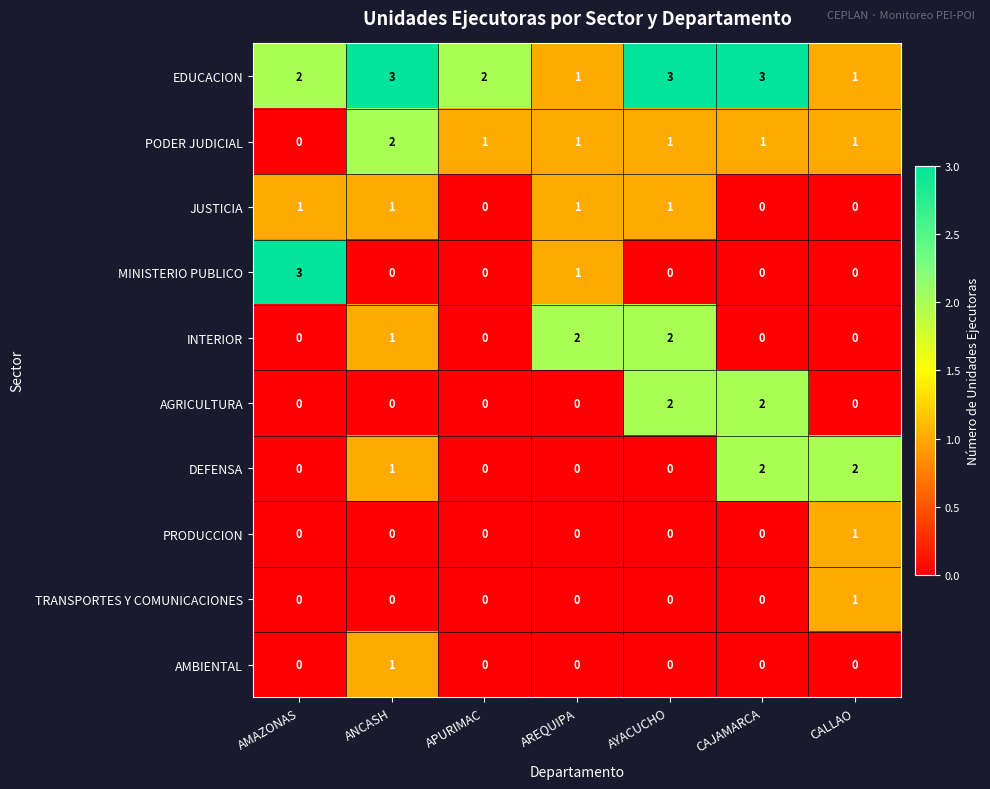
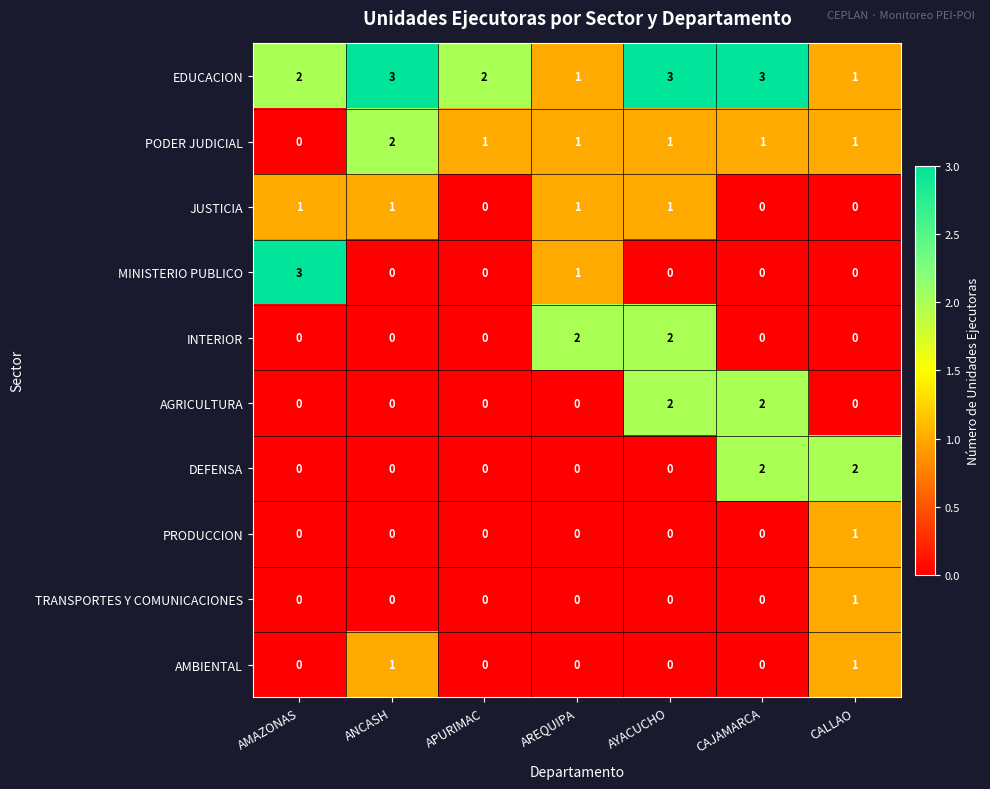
  {
    "EDUCACION": {
      "AMAZONAS": 2,
      "ANCASH": 3,
      "APURIMAC": 2,
      "AREQUIPA": 1,
      "AYACUCHO": 3,
      "CAJAMARCA": 3,
      "CALLAO": 1
    },
    "PODER JUDICIAL": {
      "AMAZONAS": 0,
      "ANCASH": 2,
      "APURIMAC": 1,
      "AREQUIPA": 1,
      "AYACUCHO": 1,
      "CAJAMARCA": 1,
      "CALLAO": 1
    },
    "JUSTICIA": {
      "AMAZONAS": 1,
      "ANCASH": 1,
      "APURIMAC": 0,
      "AREQUIPA": 1,
      "AYACUCHO": 1,
      "CAJAMARCA": 0,
      "CALLAO": 0
    },
    "MINISTERIO PUBLICO": {
      "AMAZONAS": 3,
      "ANCASH": 0,
      "APURIMAC": 0,
      "AREQUIPA": 1,
      "AYACUCHO": 0,
      "CAJAMARCA": 0,
      "CALLAO": 0
    },
    "INTERIOR": {
      "AMAZONAS": 0,
-     "ANCASH": 1,
+     "ANCASH": 0,
      "APURIMAC": 0,
      "AREQUIPA": 2,
      "AYACUCHO": 2,
      "CAJAMARCA": 0,
      "CALLAO": 0
    },
    "AGRICULTURA": {
      "AMAZONAS": 0,
      "ANCASH": 0,
      "APURIMAC": 0,
      "AREQUIPA": 0,
      "AYACUCHO": 2,
      "CAJAMARCA": 2,
      "CALLAO": 0
    },
    "DEFENSA": {
      "AMAZONAS": 0,
-     "ANCASH": 1,
+     "ANCASH": 0,
      "APURIMAC": 0,
      "AREQUIPA": 0,
      "AYACUCHO": 0,
      "CAJAMARCA": 2,
      "CALLAO": 2
    },
    "PRODUCCION": {
      "AMAZONAS": 0,
      "ANCASH": 0,
      "APURIMAC": 0,
      "AREQUIPA": 0,
      "AYACUCHO": 0,
      "CAJAMARCA": 0,
      "CALLAO": 1
    },
    "TRANSPORTES Y COMUNICACIONES": {
      "AMAZONAS": 0,
      "ANCASH": 0,
      "APURIMAC": 0,
      "AREQUIPA": 0,
      "AYACUCHO": 0,
      "CAJAMARCA": 0,
      "CALLAO": 1
    },
    "AMBIENTAL": {
      "AMAZONAS": 0,
      "ANCASH": 1,
      "APURIMAC": 0,
      "AREQUIPA": 0,
      "AYACUCHO": 0,
      "CAJAMARCA": 0,
-     "CALLAO": 0
+     "CALLAO": 1
    }
  }
